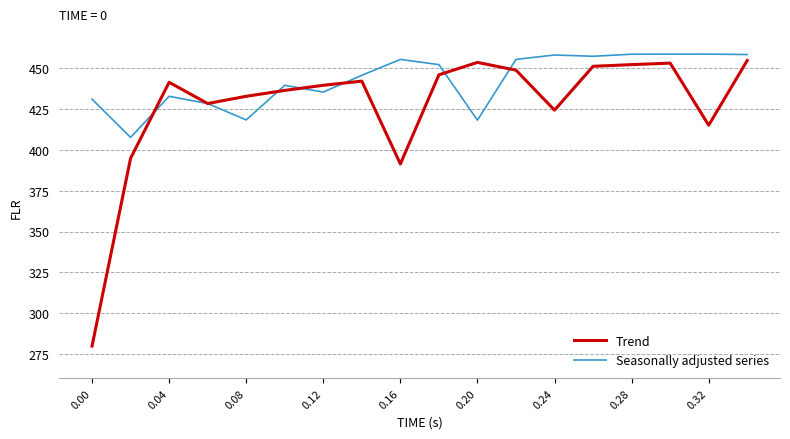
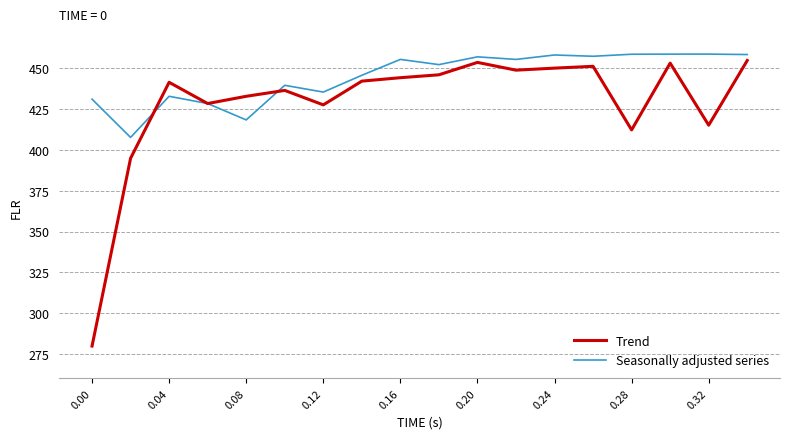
  {
    "Trend": {
      "0.00": 280,
      "0.04": 442,
      "0.08": 433,
-     "0.12": 440,
-     "0.16": 391,
+     "0.12": 428,
+     "0.16": 444,
      "0.20": 454,
-     "0.24": 424,
-     "0.28": 452,
+     "0.24": 450,
+     "0.28": 412,
      "0.32": 415
    },
    "Seasonally adjusted series": {
      "0.00": 431,
      "0.04": 433,
      "0.08": 418,
      "0.12": 436,
      "0.16": 456,
-     "0.20": 418,
+     "0.20": 457,
      "0.24": 458,
      "0.28": 459,
      "0.32": 459
    }
  }
